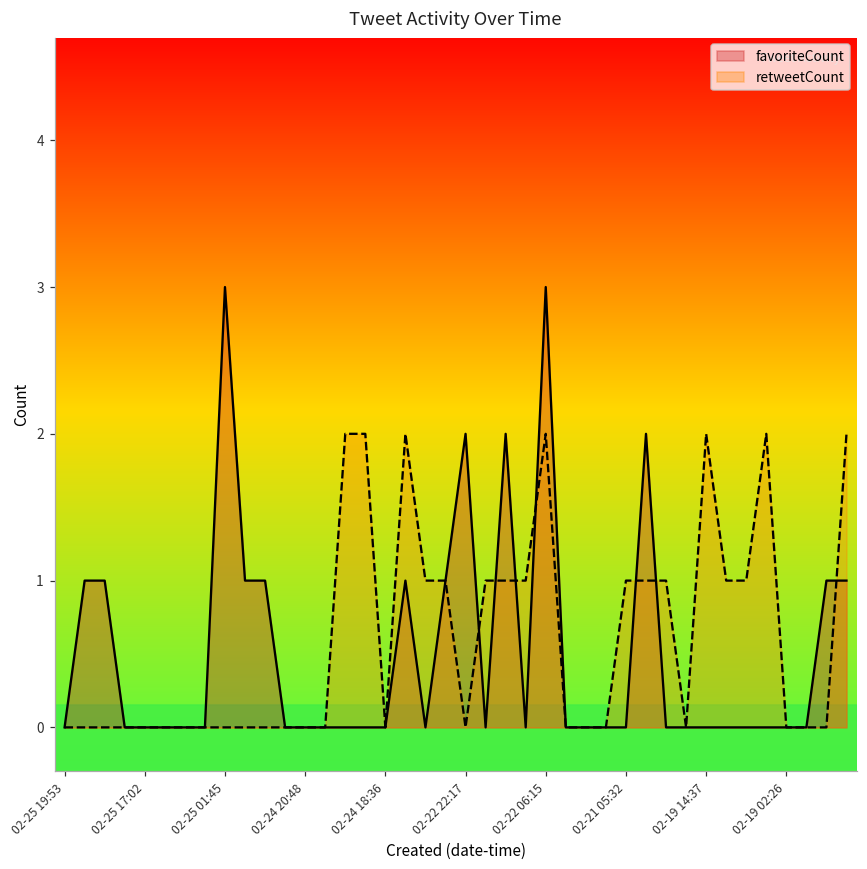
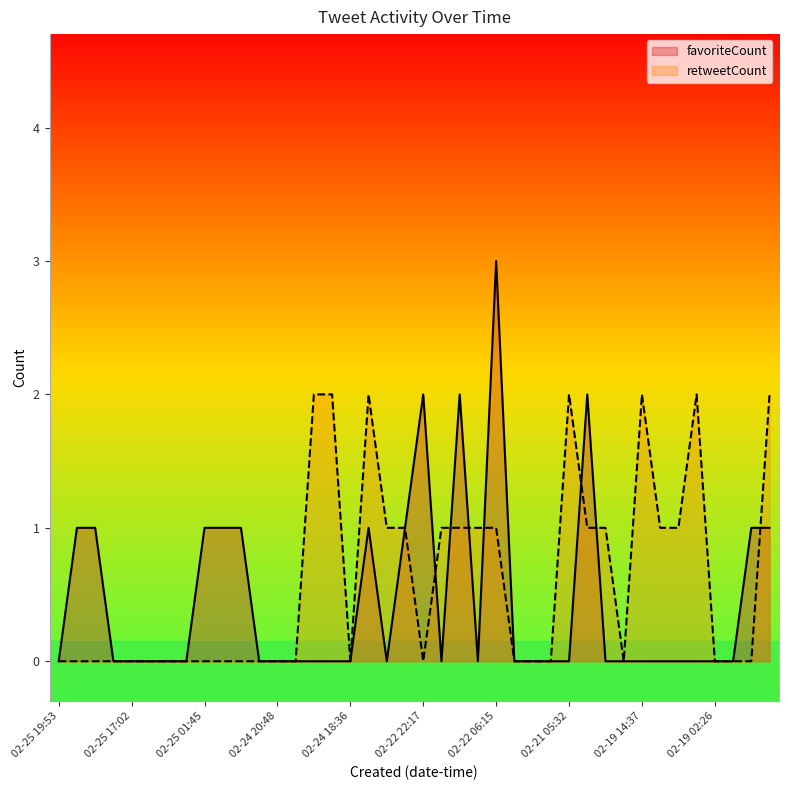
  {
    "favoriteCount": {
-     "02-25 01:45": 3,
+     "02-25 01:45": 1,
      "02-22 22:17": 2,
      "02-22 06:15": 3
    },
    "retweetCount": {
-     "02-22 06:15": 2,
-     "02-21 05:32": 1,
+     "02-22 06:15": 1,
+     "02-21 05:32": 2,
      "02-19 14:37": 2
    }
  }
